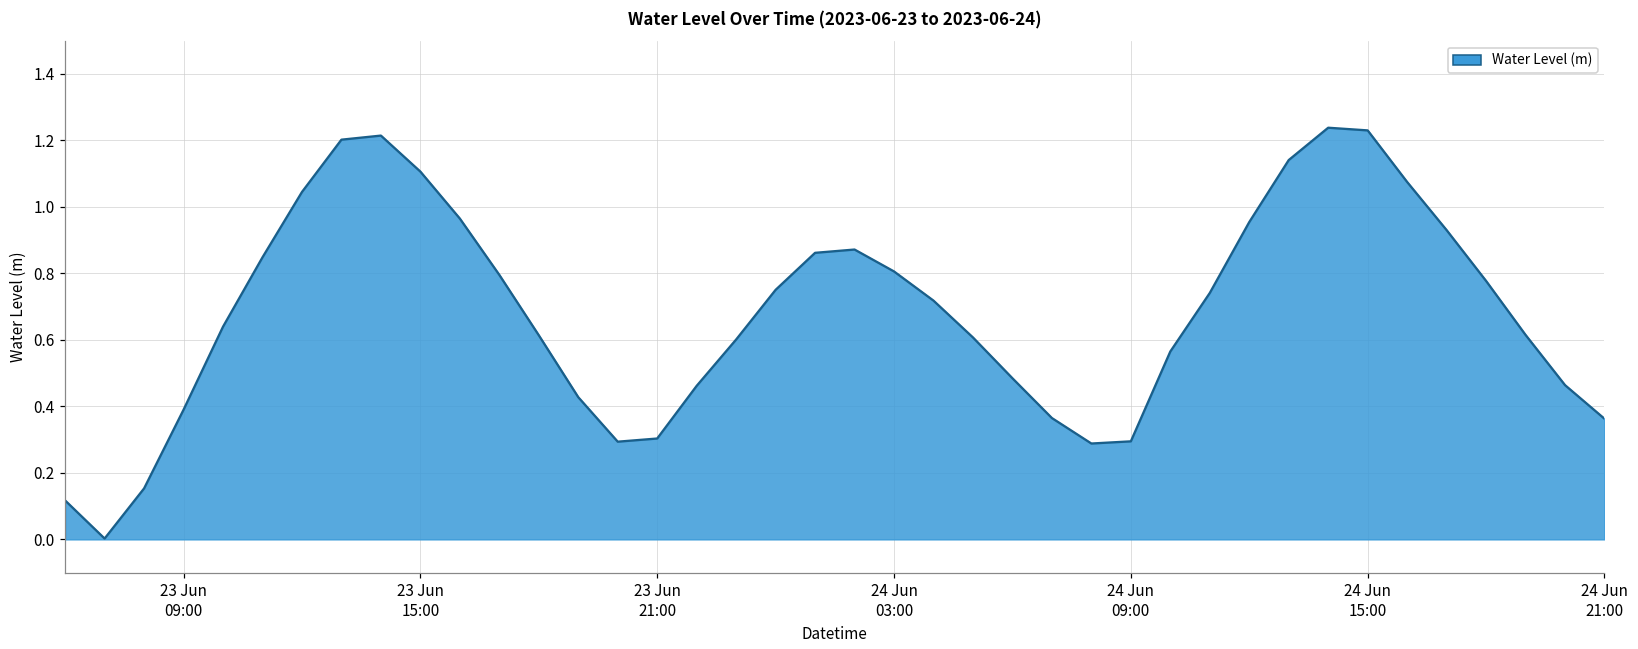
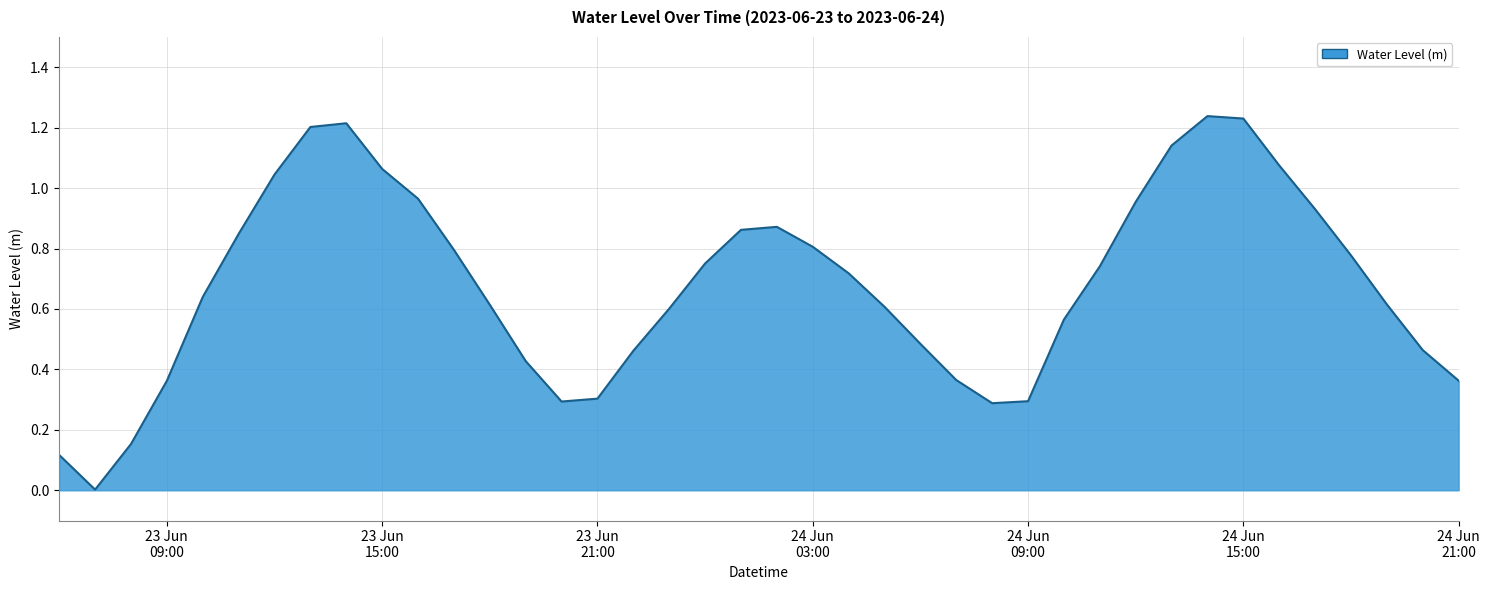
  {
-   "23 Jun 09:00": 0.39,
-   "23 Jun 15:00": 1.11,
+   "23 Jun 09:00": 0.36,
+   "23 Jun 15:00": 1.06,
    "23 Jun 21:00": 0.30,
    "24 Jun 03:00": 0.81,
    "24 Jun 09:00": 0.29,
    "24 Jun 15:00": 1.23,
    "24 Jun 21:00": 0.36
  }
